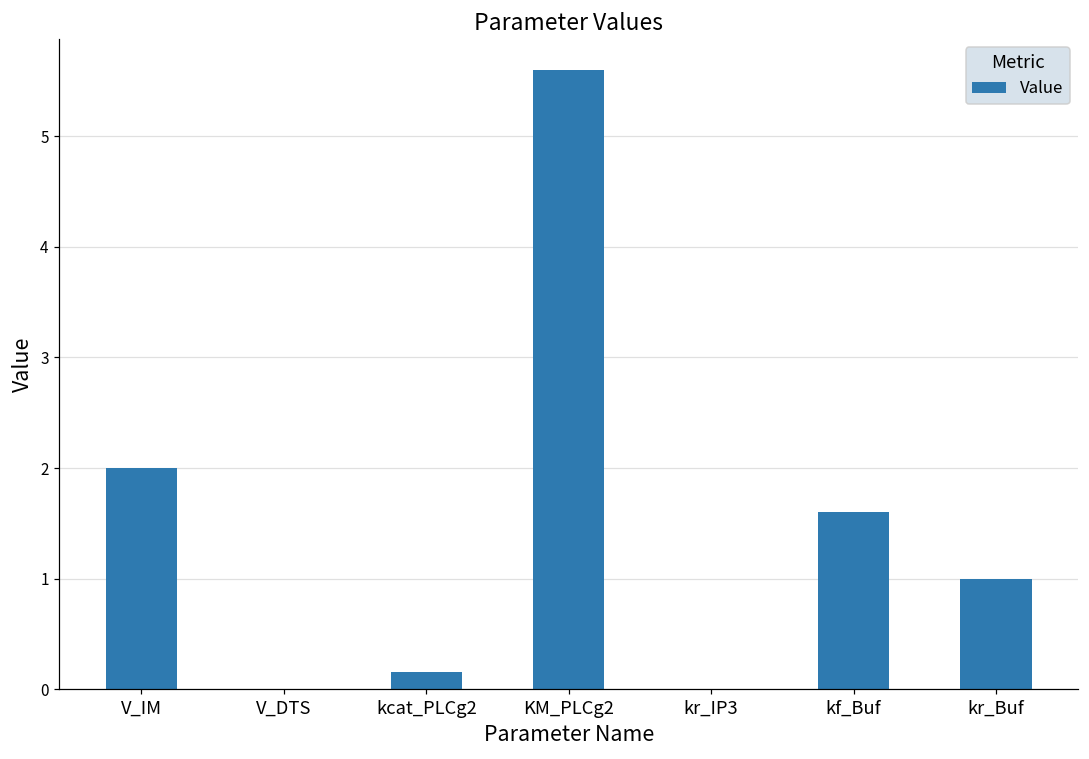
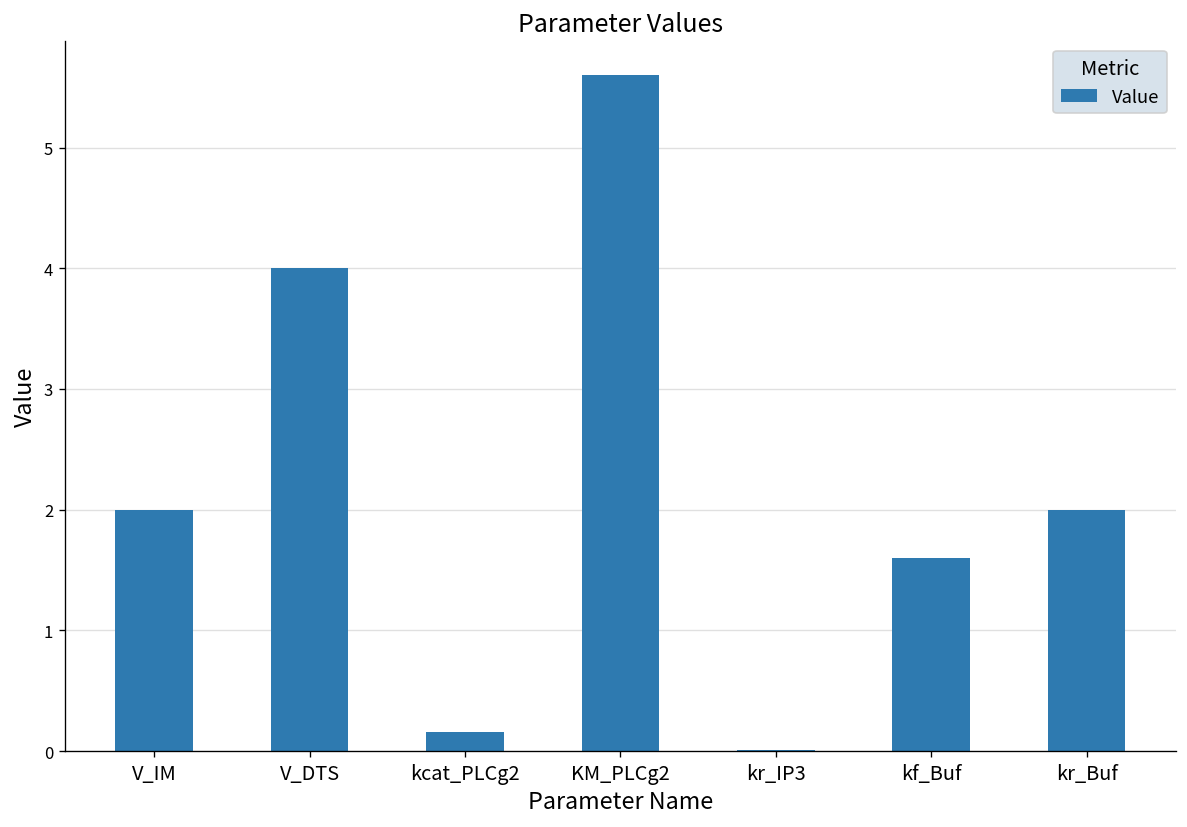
  {
    "V_IM": 2,
-   "V_DTS": 0,
+   "V_DTS": 4,
    "kcat_PLCg2": 0.16,
    "KM_PLCg2": 5.60,
    "kf_Buf": 1.60,
-   "kr_Buf": 1
+   "kr_Buf": 2
  }
